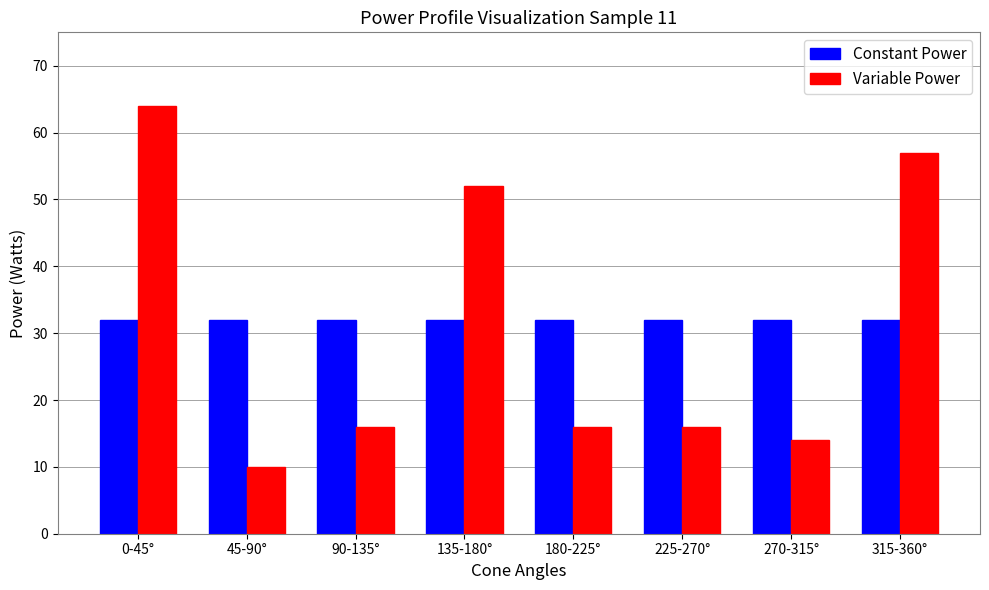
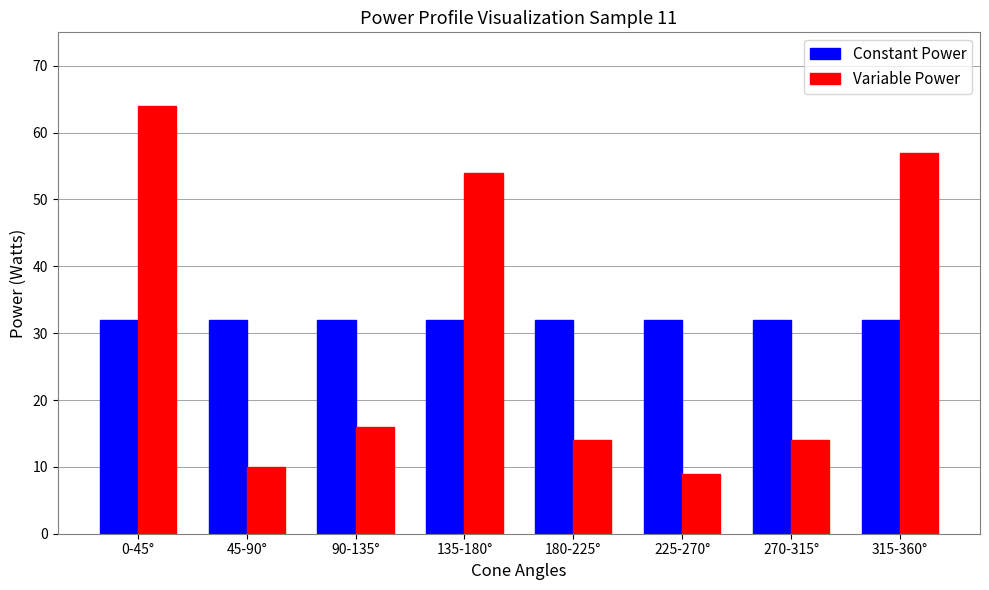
  {
    "Constant Power": {
      "0-45°": 32,
      "45-90°": 32,
      "90-135°": 32,
      "135-180°": 32,
      "180-225°": 32,
      "225-270°": 32,
      "270-315°": 32,
      "315-360°": 32
    },
    "Variable Power": {
      "0-45°": 64,
      "45-90°": 10,
      "90-135°": 16,
-     "135-180°": 52,
-     "180-225°": 16,
-     "225-270°": 16,
+     "135-180°": 54,
+     "180-225°": 14,
+     "225-270°": 9,
      "270-315°": 14,
      "315-360°": 57
    }
  }
